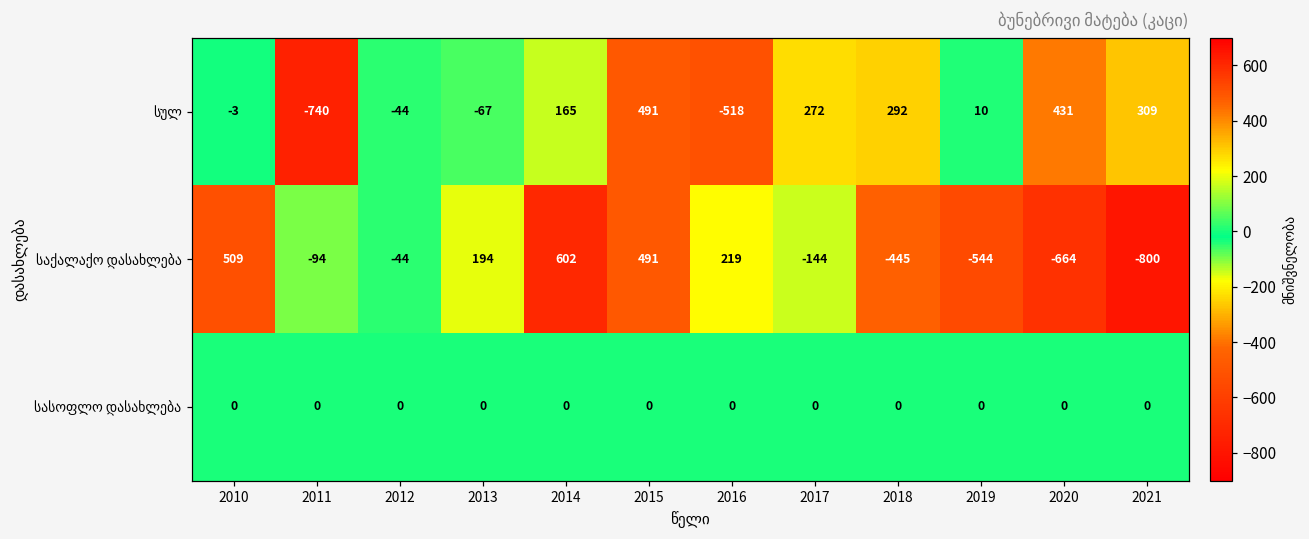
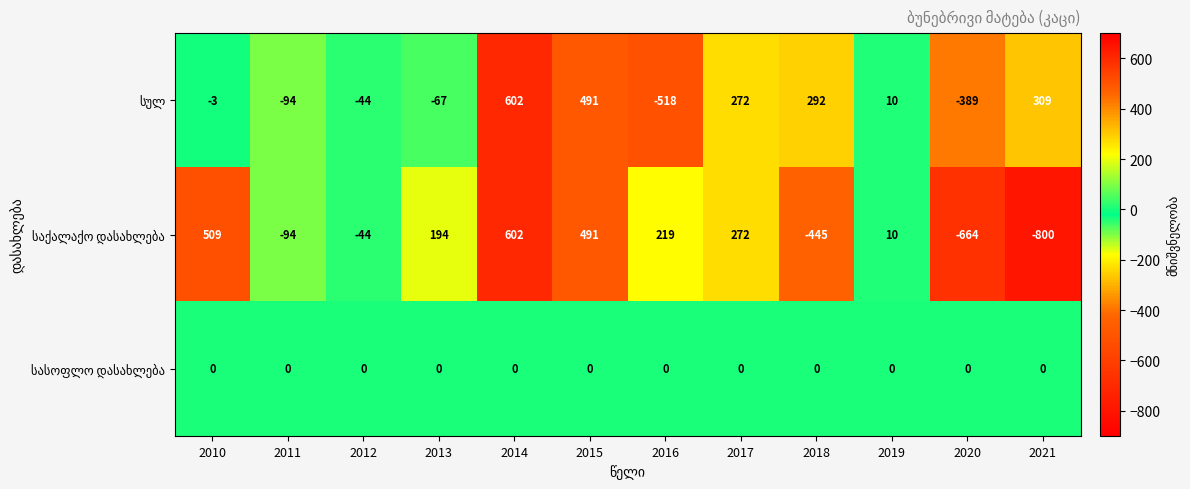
  {
    "სულ": {
      "2010": -3,
-     "2011": -740,
+     "2011": -94,
      "2012": -44,
      "2013": -67,
-     "2014": 165,
+     "2014": 602,
      "2015": 491,
      "2016": -518,
      "2017": 272,
      "2018": 292,
      "2019": 10,
-     "2020": 431,
+     "2020": -389,
      "2021": 309
    },
    "საქალაქო დასახლება": {
      "2010": 509,
      "2011": -94,
      "2012": -44,
      "2013": 194,
      "2014": 602,
      "2015": 491,
      "2016": 219,
-     "2017": -144,
+     "2017": 272,
      "2018": -445,
-     "2019": -544,
+     "2019": 10,
      "2020": -664,
      "2021": -800
    },
    "სასოფლო დასახლება": {
      "2010": 0,
      "2011": 0,
      "2012": 0,
      "2013": 0,
      "2014": 0,
      "2015": 0,
      "2016": 0,
      "2017": 0,
      "2018": 0,
      "2019": 0,
      "2020": 0,
      "2021": 0
    }
  }
